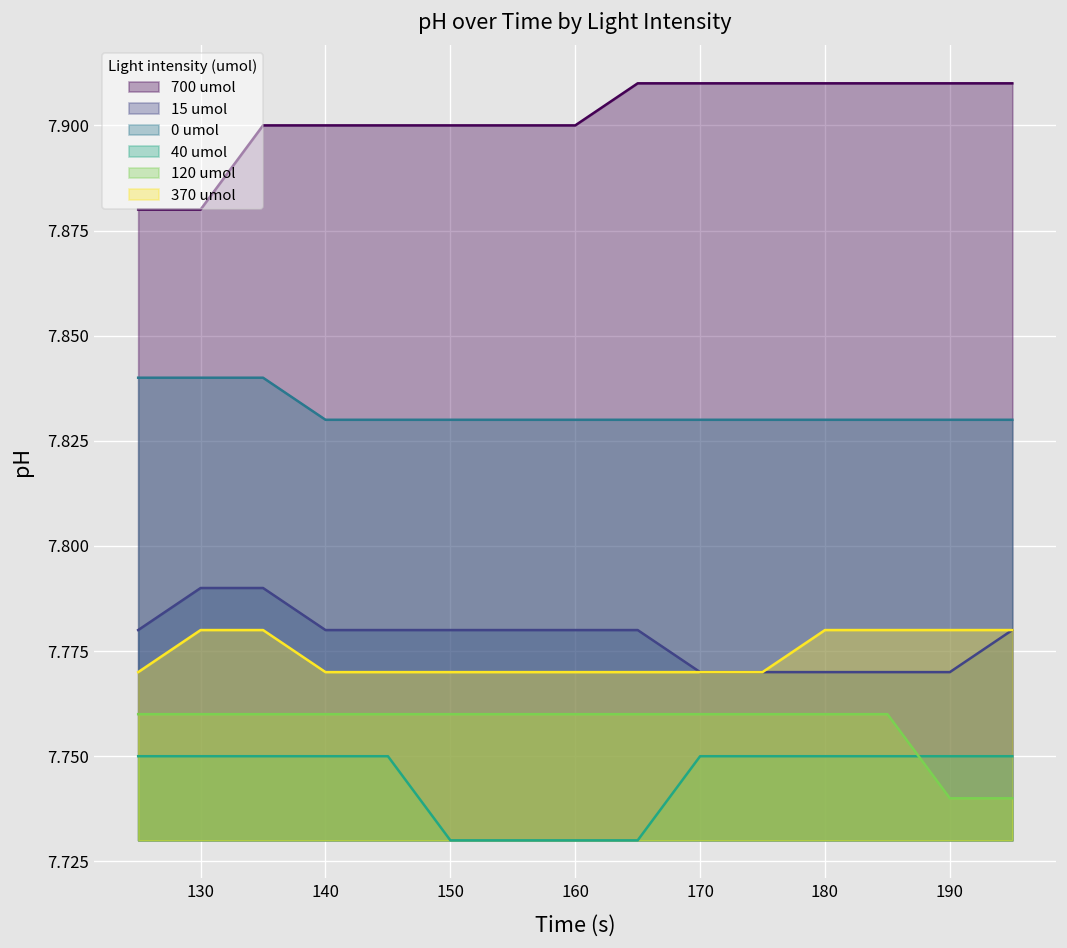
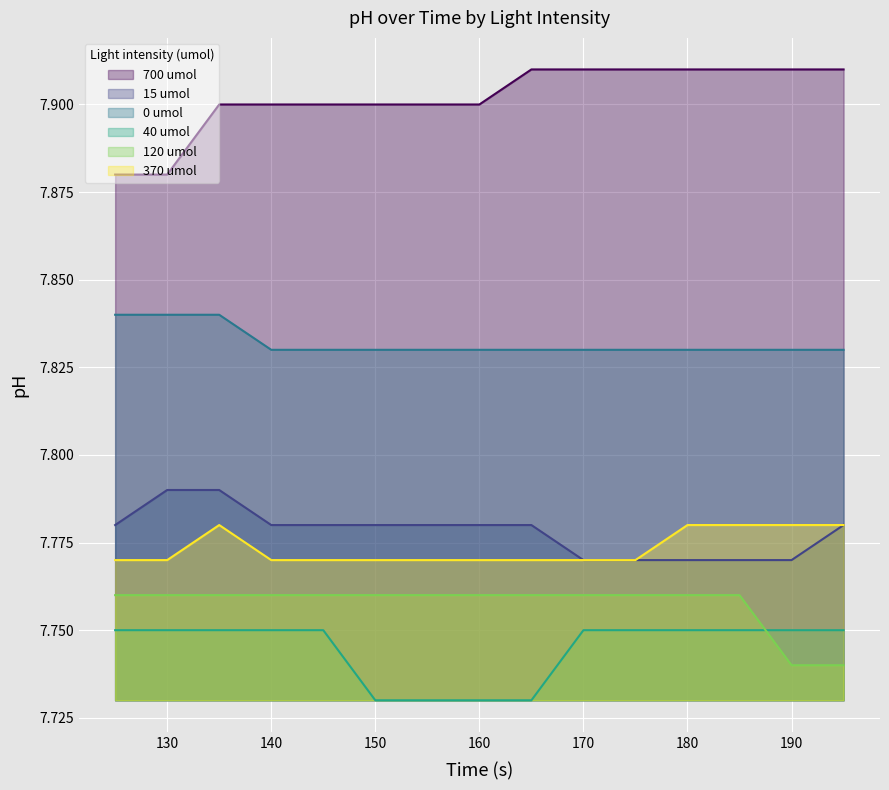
  {
    "370 umol": {
-     "130": 7.78,
+     "130": 7.77,
      "140": 7.77,
      "150": 7.77,
      "160": 7.77,
      "180": 7.78,
      "190": 7.78
    }
  }
